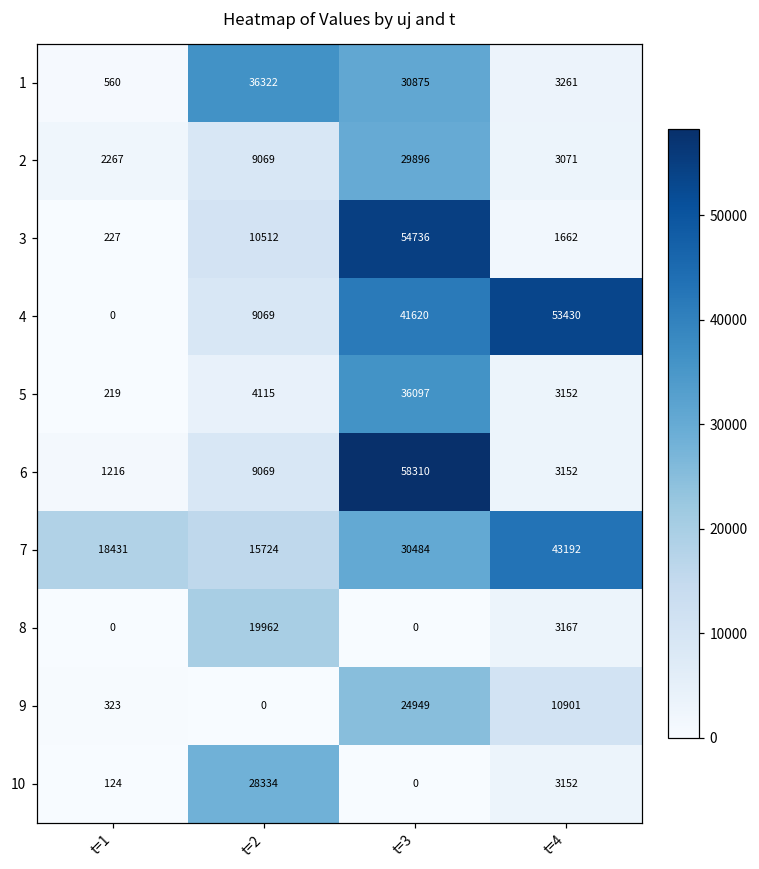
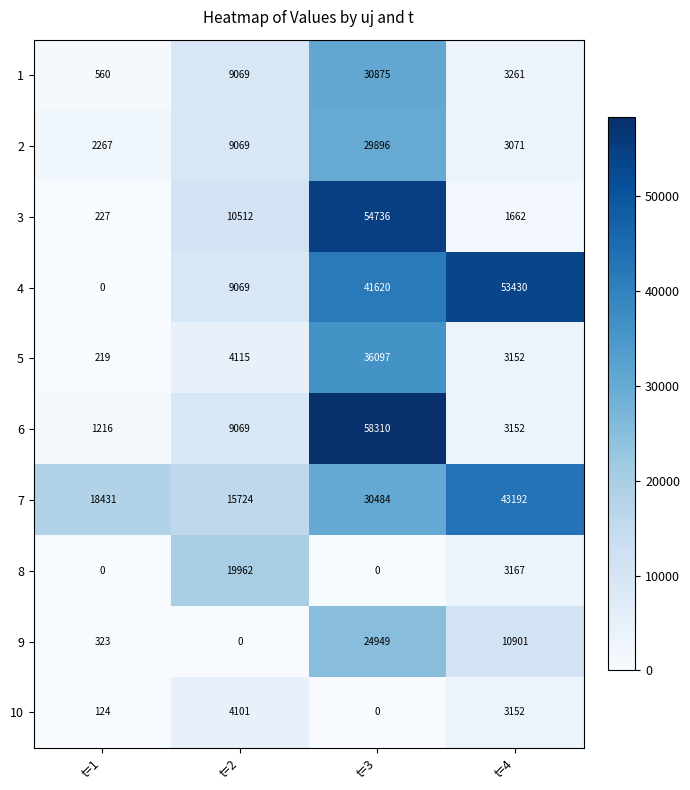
  {
    "1": {
      "t=1": 560,
-     "t=2": 36322,
+     "t=2": 9069,
      "t=3": 30875,
      "t=4": 3261
    },
    "2": {
      "t=1": 2267,
      "t=2": 9069,
      "t=3": 29896,
      "t=4": 3071
    },
    "3": {
      "t=1": 227,
      "t=2": 10512,
      "t=3": 54736,
      "t=4": 1662
    },
    "4": {
      "t=1": 0,
      "t=2": 9069,
      "t=3": 41620,
      "t=4": 53430
    },
    "5": {
      "t=1": 219,
      "t=2": 4115,
      "t=3": 36097,
      "t=4": 3152
    },
    "6": {
      "t=1": 1216,
      "t=2": 9069,
      "t=3": 58310,
      "t=4": 3152
    },
    "7": {
      "t=1": 18431,
      "t=2": 15724,
      "t=3": 30484,
      "t=4": 43192
    },
    "8": {
      "t=1": 0,
      "t=2": 19962,
      "t=3": 0,
      "t=4": 3167
    },
    "9": {
      "t=1": 323,
      "t=2": 0,
      "t=3": 24949,
      "t=4": 10901
    },
    "10": {
      "t=1": 124,
-     "t=2": 28334,
+     "t=2": 4101,
      "t=3": 0,
      "t=4": 3152
    }
  }
